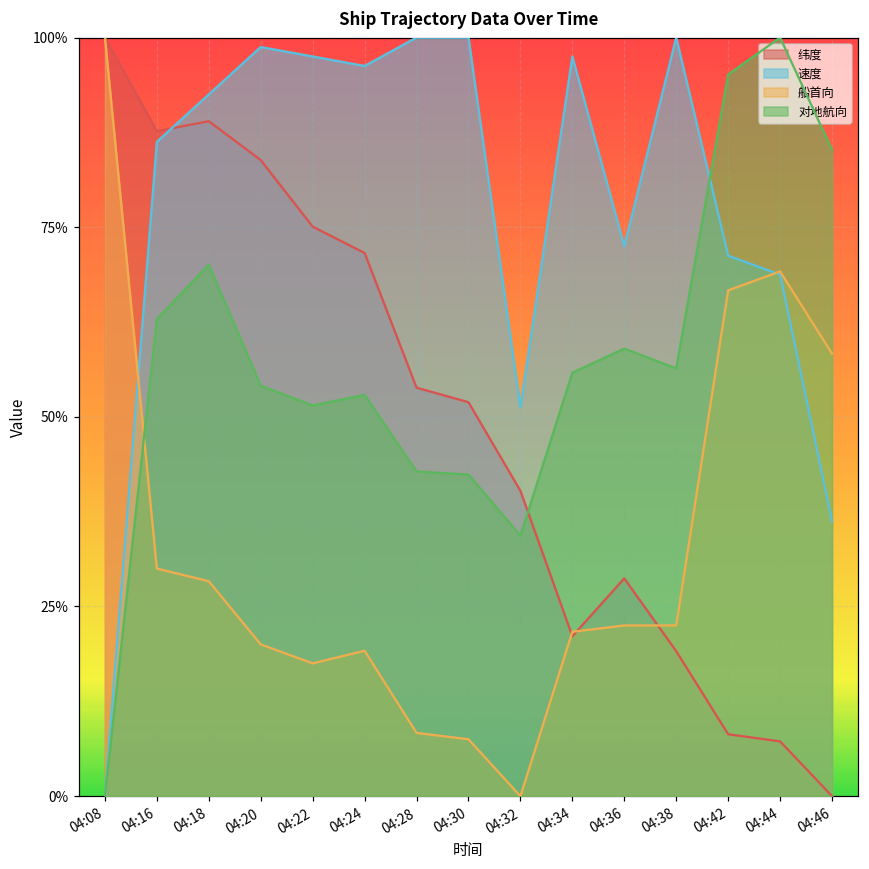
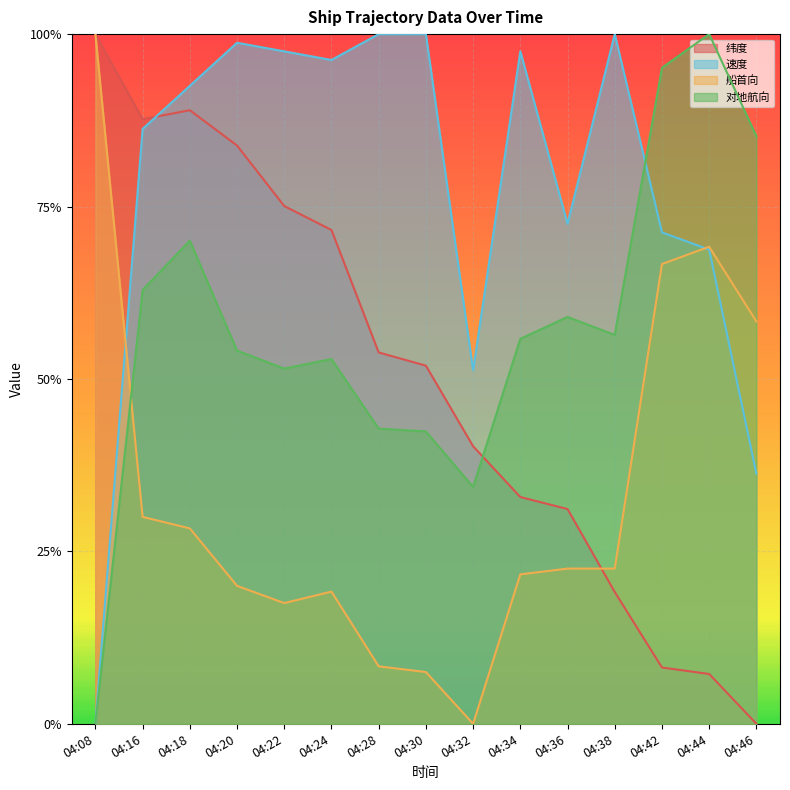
  {
    "纬度": {
      "04:16": "88%",
      "04:18": "89%",
      "04:20": "84%",
      "04:22": "75%",
      "04:24": "72%",
      "04:28": "54%",
      "04:30": "52%",
      "04:32": "40%",
-     "04:34": "21%",
-     "04:36": "29%",
+     "04:34": "33%",
+     "04:36": "31%",
      "04:38": "19%",
      "04:42": "8%",
      "04:44": "7%",
      "04:46": "0%"
    },
    "速度": {
      "04:16": "86%",
      "04:18": "93%",
      "04:20": "99%",
      "04:22": "98%",
      "04:24": "96%",
      "04:28": "100%",
      "04:30": "100%",
      "04:32": "51%",
      "04:34": "98%",
      "04:36": "73%",
      "04:38": "100%",
      "04:42": "71%",
      "04:44": "69%",
      "04:46": "36%"
    },
    "船首向": {
      "04:16": "30%",
      "04:18": "28%",
      "04:20": "20%",
      "04:22": "18%",
      "04:24": "19%",
      "04:28": "8%",
      "04:30": "8%",
      "04:32": "0%",
      "04:34": "22%",
      "04:36": "23%",
      "04:38": "23%",
      "04:42": "67%",
      "04:44": "69%",
      "04:46": "58%"
    },
    "对地航向": {
      "04:16": "63%",
      "04:18": "70%",
      "04:20": "54%",
      "04:22": "52%",
      "04:24": "53%",
      "04:28": "43%",
      "04:30": "42%",
      "04:32": "34%",
      "04:34": "56%",
      "04:36": "59%",
      "04:38": "56%",
      "04:42": "95%",
      "04:44": "100%",
      "04:46": "85%"
    }
  }
